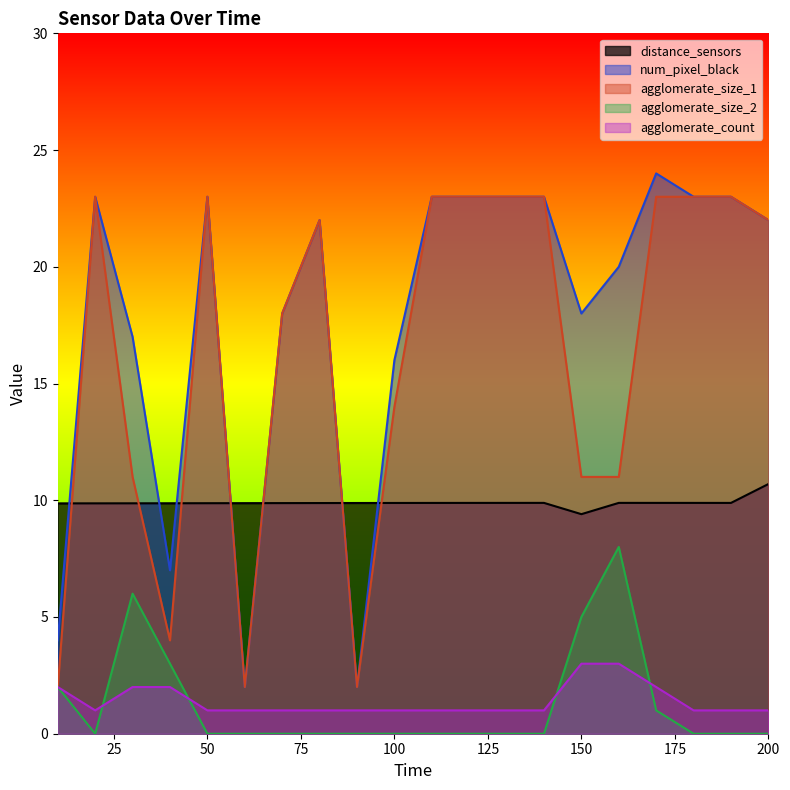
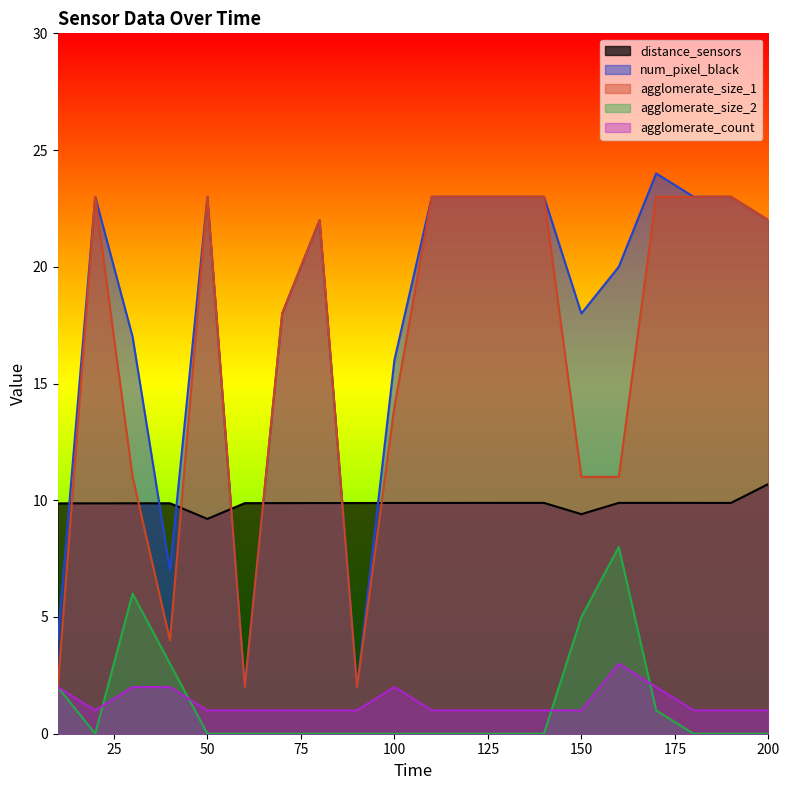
  {
    "distance_sensors": {
-     "50": 9.9,
+     "50": 9.2,
      "100": 9.9,
      "150": 9.4,
      "200": 10.7
    },
    "num_pixel_black": {
      "100": 16.0,
      "150": 18.0
    },
    "agglomerate_size_1": {
      "100": 14.0,
      "150": 11.0
    },
    "agglomerate_size_2": {
      "50": 0.0,
      "100": 0.0,
      "150": 5.0,
      "200": 0.0
    },
    "agglomerate_count": {
      "50": 1,
-     "100": 1,
-     "150": 3,
+     "100": 2,
+     "150": 1,
      "200": 1
    }
  }
